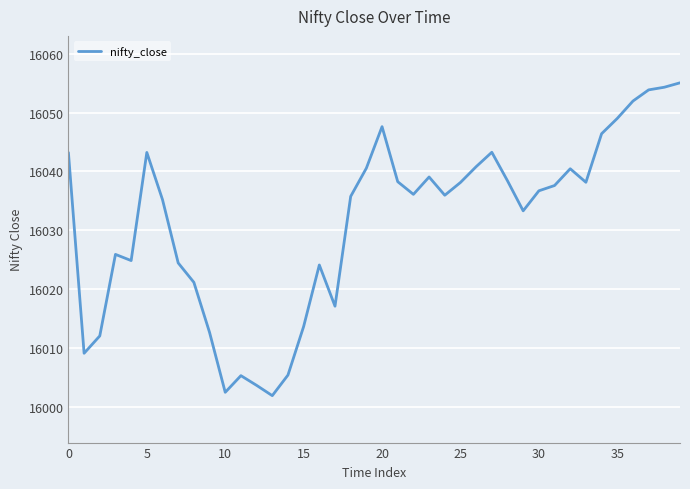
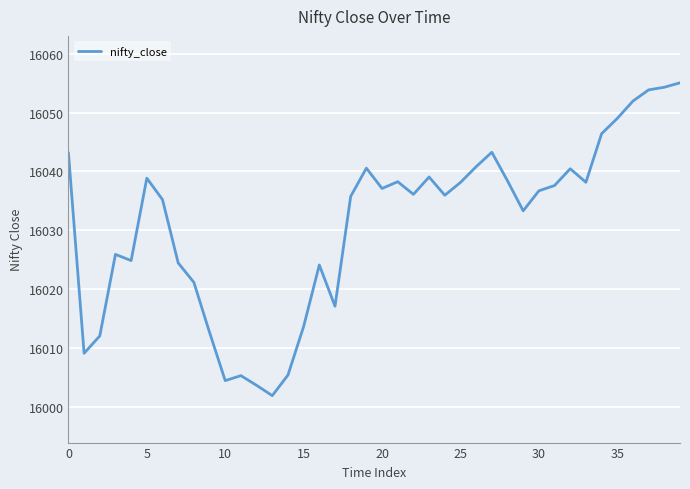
  {
    "0": 16043,
-   "5": 16043,
-   "10": 16002,
+   "5": 16039,
+   "10": 16004,
    "15": 16014,
-   "20": 16048,
+   "20": 16037,
    "25": 16038,
    "30": 16037,
    "35": 16049
  }
